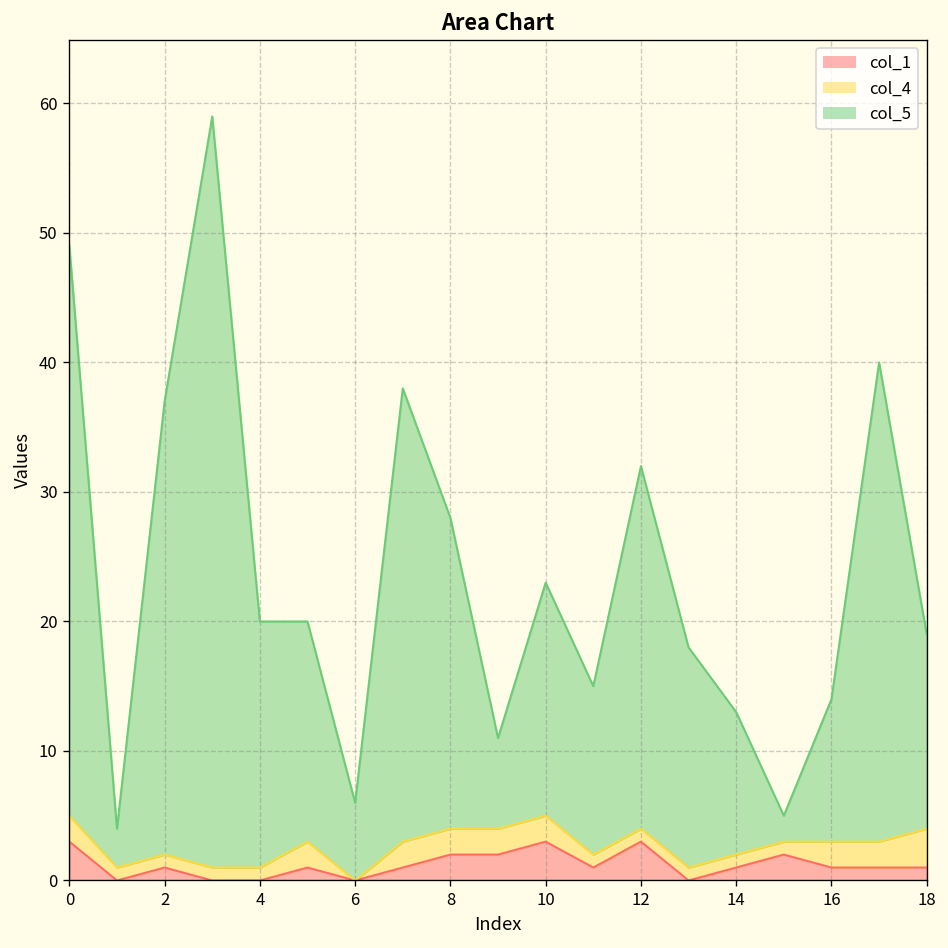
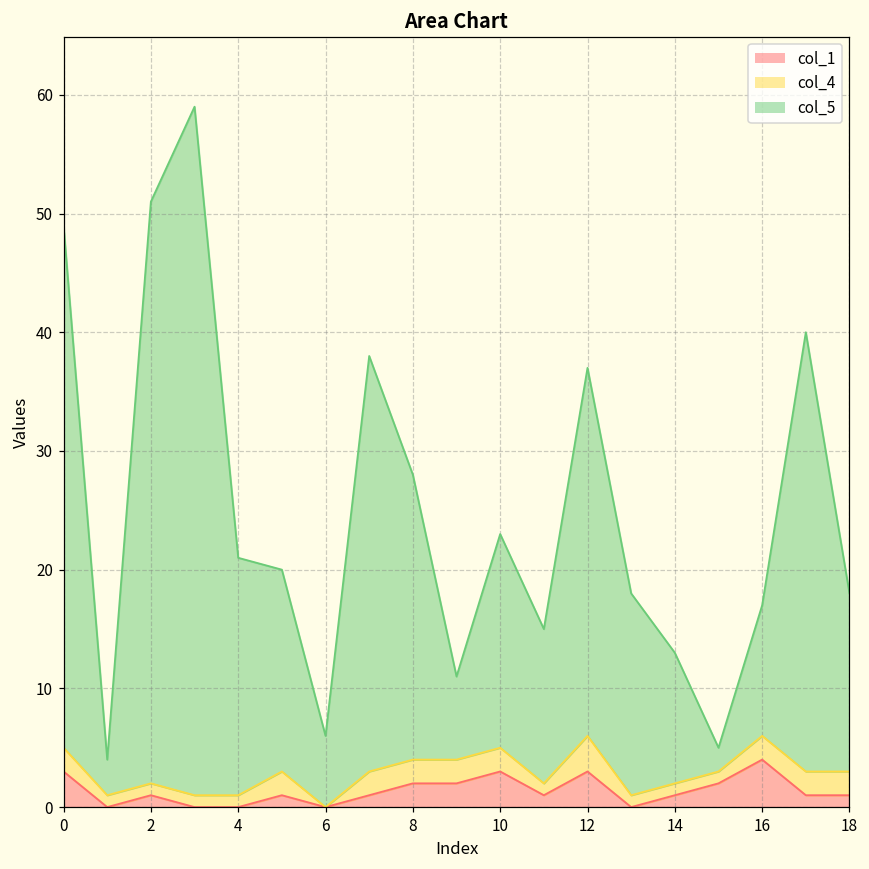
  {
    "col_1": {
      "0": 3,
      "2": 1,
      "4": 0,
      "8": 2,
      "10": 3,
      "12": 3,
      "14": 1,
-     "16": 1,
+     "16": 4,
      "18": 1
    },
    "col_4": {
      "0": 5,
      "2": 2,
      "4": 1,
      "8": 4,
      "10": 5,
-     "12": 1,
+     "12": 3,
      "14": 2,
-     "18": 3
+     "18": 2
    },
    "col_5": {
      "0": 44,
-     "2": 35,
-     "4": 19,
+     "2": 49,
+     "4": 20,
      "6": 6,
      "8": 24,
      "10": 18,
-     "12": 28,
+     "12": 31,
      "14": 11,
      "16": 11,
      "18": 15
    }
  }
